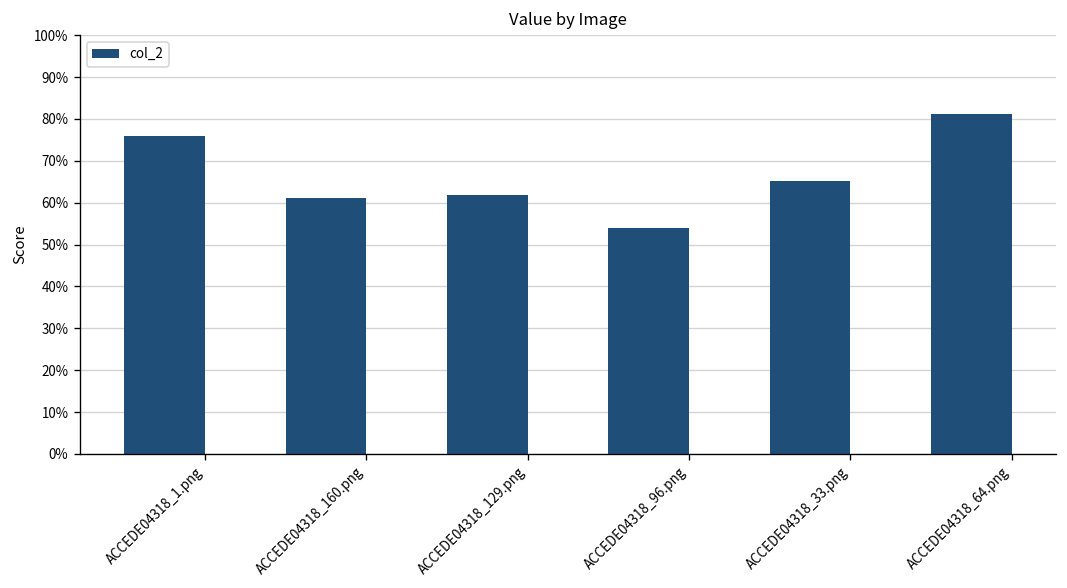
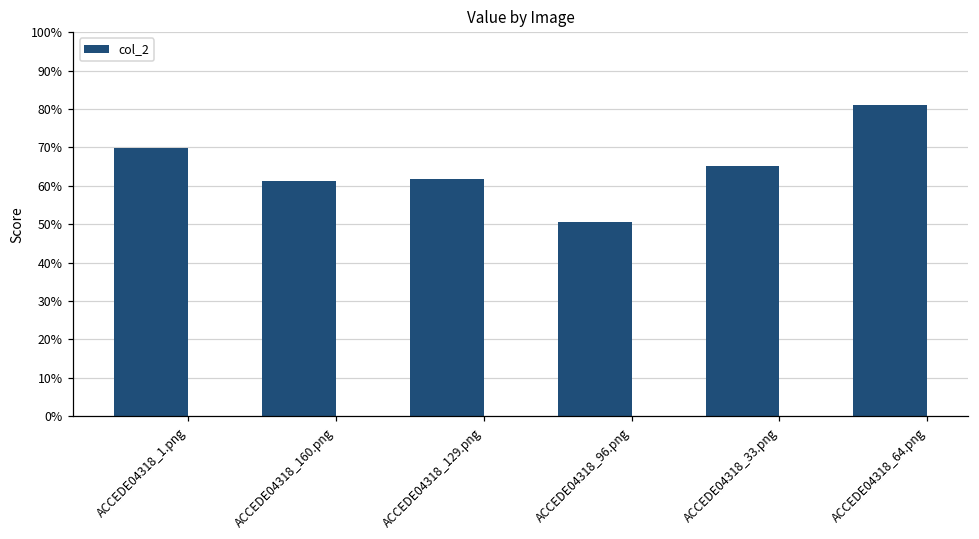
  {
-   "ACCEDE04318_1.png": "76%",
+   "ACCEDE04318_1.png": "70%",
    "ACCEDE04318_160.png": "61%",
    "ACCEDE04318_129.png": "62%",
-   "ACCEDE04318_96.png": "54%",
+   "ACCEDE04318_96.png": "51%",
    "ACCEDE04318_33.png": "65%",
    "ACCEDE04318_64.png": "81%"
  }
